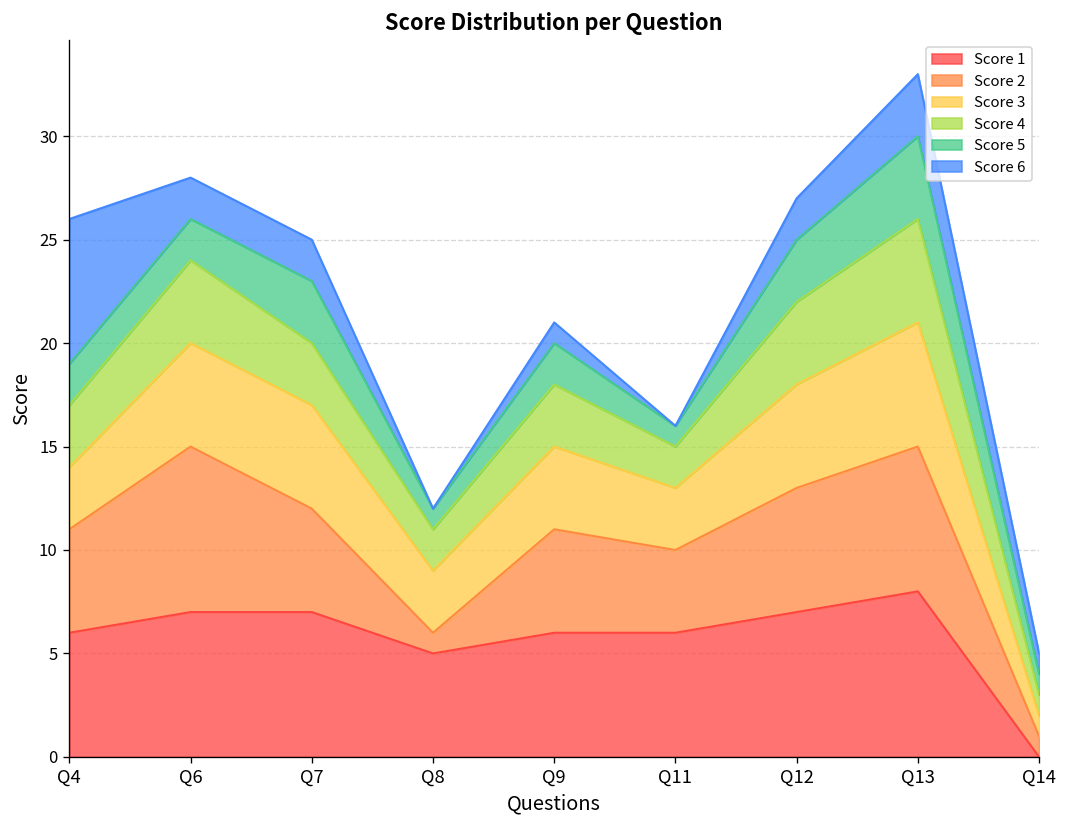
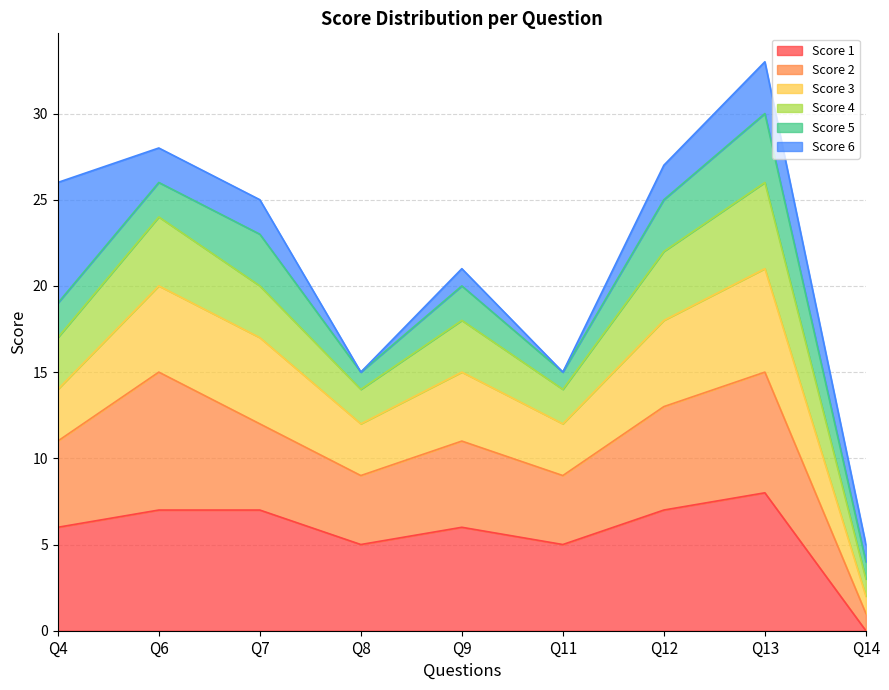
  {
    "Score 1": {
      "Q4": 6,
      "Q6": 7,
      "Q7": 7,
      "Q8": 5,
      "Q9": 6,
-     "Q11": 6,
+     "Q11": 5,
      "Q12": 7,
      "Q13": 8,
      "Q14": 0
    },
    "Score 2": {
      "Q4": 5,
      "Q6": 8,
      "Q7": 5,
-     "Q8": 1,
+     "Q8": 4,
      "Q9": 5,
      "Q11": 4,
      "Q12": 6,
      "Q13": 7,
      "Q14": 1
    },
    "Score 3": {
      "Q4": 3,
      "Q6": 5,
      "Q7": 5,
      "Q8": 3,
      "Q9": 4,
      "Q11": 3,
      "Q12": 5,
      "Q13": 6,
      "Q14": 1
    },
    "Score 4": {
      "Q4": 3,
      "Q6": 4,
      "Q7": 3,
      "Q8": 2,
      "Q9": 3,
      "Q11": 2,
      "Q12": 4,
      "Q13": 5,
      "Q14": 1
    },
    "Score 5": {
      "Q4": 2,
      "Q6": 2,
      "Q7": 3,
      "Q9": 2,
      "Q12": 3,
      "Q13": 4,
      "Q14": 1
    },
    "Score 6": {
      "Q4": 7,
      "Q6": 2,
      "Q7": 2,
      "Q9": 1,
      "Q12": 2,
      "Q13": 3,
      "Q14": 1
    }
  }
